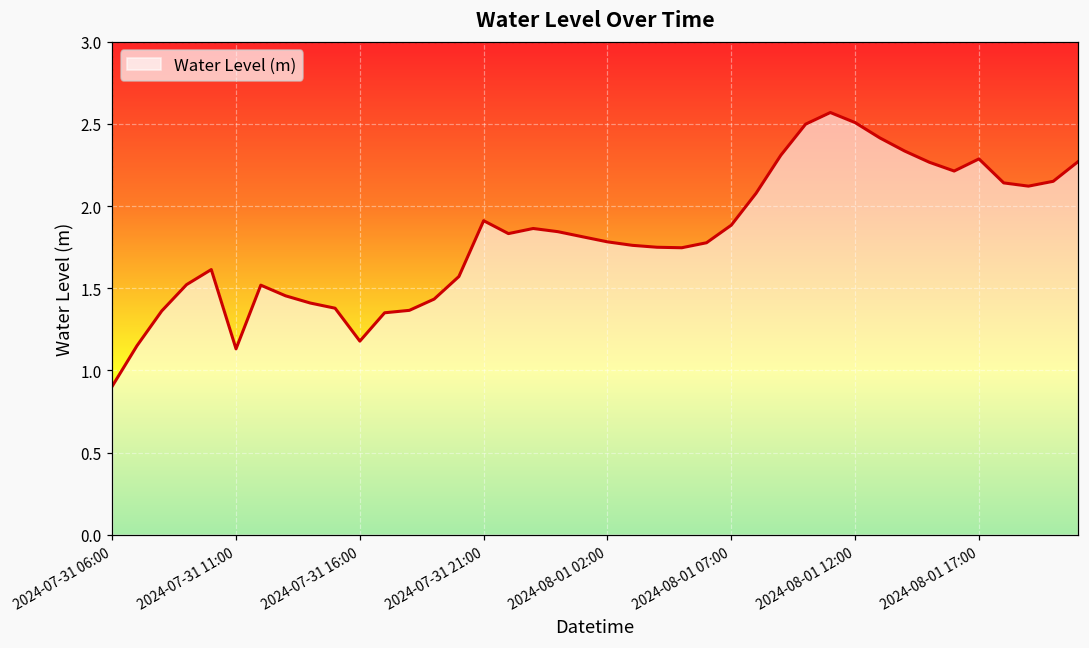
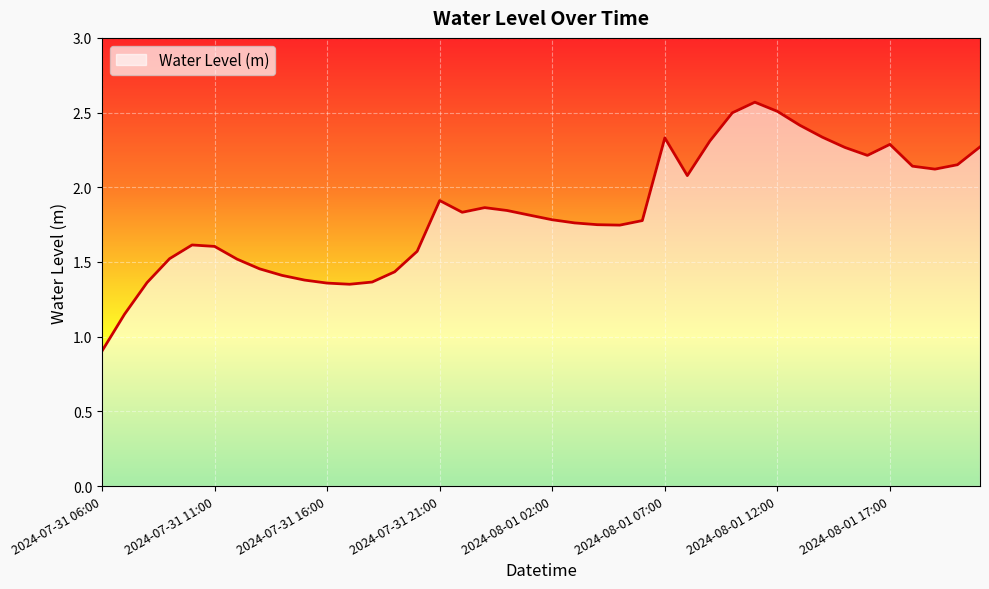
  {
    "2024-07-31 06:00": 0.90,
-   "2024-07-31 11:00": 1.13,
-   "2024-07-31 16:00": 1.18,
+   "2024-07-31 11:00": 1.60,
+   "2024-07-31 16:00": 1.36,
    "2024-07-31 21:00": 1.91,
    "2024-08-01 02:00": 1.78,
-   "2024-08-01 07:00": 1.88,
+   "2024-08-01 07:00": 2.33,
    "2024-08-01 12:00": 2.51,
    "2024-08-01 17:00": 2.29
  }
